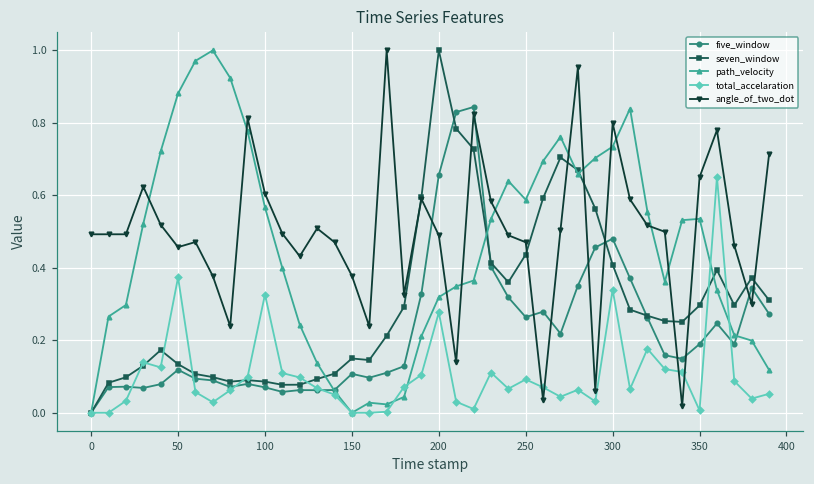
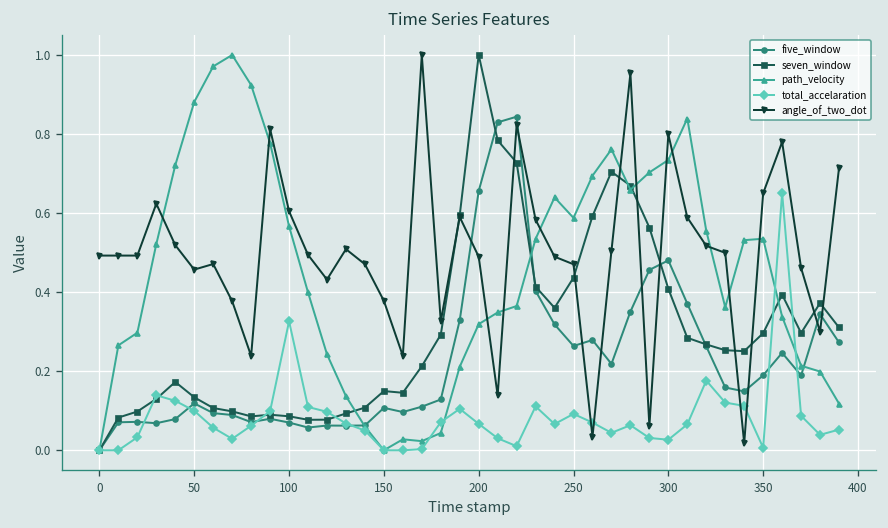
  {
    "total_accelaration": {
-     "50": 0.37,
+     "50": 0.10,
      "100": 0.33,
-     "200": 0.28,
+     "200": 0.07,
      "250": 0.09,
-     "300": 0.34,
+     "300": 0.03,
      "350": 0.01
    }
  }
